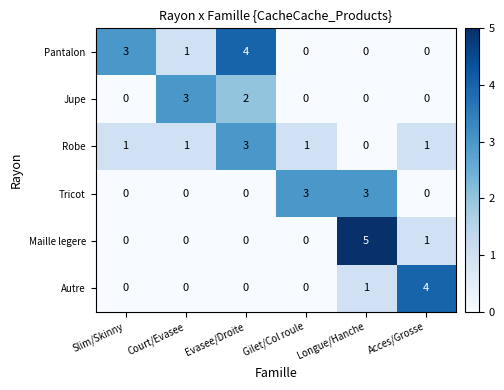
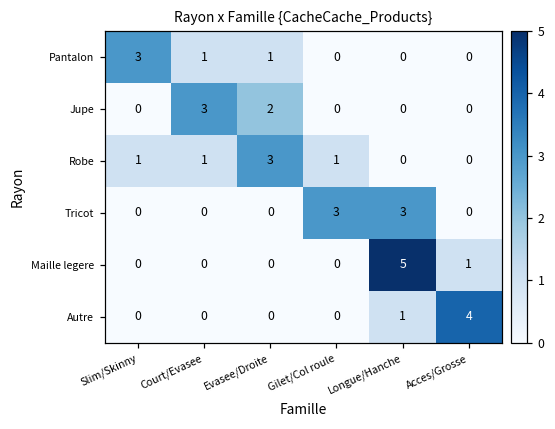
  {
    "Pantalon": {
      "Slim/Skinny": 3,
      "Court/Evasee": 1,
-     "Evasee/Droite": 4,
+     "Evasee/Droite": 1,
      "Gilet/Col roule": 0,
      "Longue/Hanche": 0,
      "Acces/Grosse": 0
    },
    "Jupe": {
      "Slim/Skinny": 0,
      "Court/Evasee": 3,
      "Evasee/Droite": 2,
      "Gilet/Col roule": 0,
      "Longue/Hanche": 0,
      "Acces/Grosse": 0
    },
    "Robe": {
      "Slim/Skinny": 1,
      "Court/Evasee": 1,
      "Evasee/Droite": 3,
      "Gilet/Col roule": 1,
      "Longue/Hanche": 0,
-     "Acces/Grosse": 1
+     "Acces/Grosse": 0
    },
    "Tricot": {
      "Slim/Skinny": 0,
      "Court/Evasee": 0,
      "Evasee/Droite": 0,
      "Gilet/Col roule": 3,
      "Longue/Hanche": 3,
      "Acces/Grosse": 0
    },
    "Maille legere": {
      "Slim/Skinny": 0,
      "Court/Evasee": 0,
      "Evasee/Droite": 0,
      "Gilet/Col roule": 0,
      "Longue/Hanche": 5,
      "Acces/Grosse": 1
    },
    "Autre": {
      "Slim/Skinny": 0,
      "Court/Evasee": 0,
      "Evasee/Droite": 0,
      "Gilet/Col roule": 0,
      "Longue/Hanche": 1,
      "Acces/Grosse": 4
    }
  }
